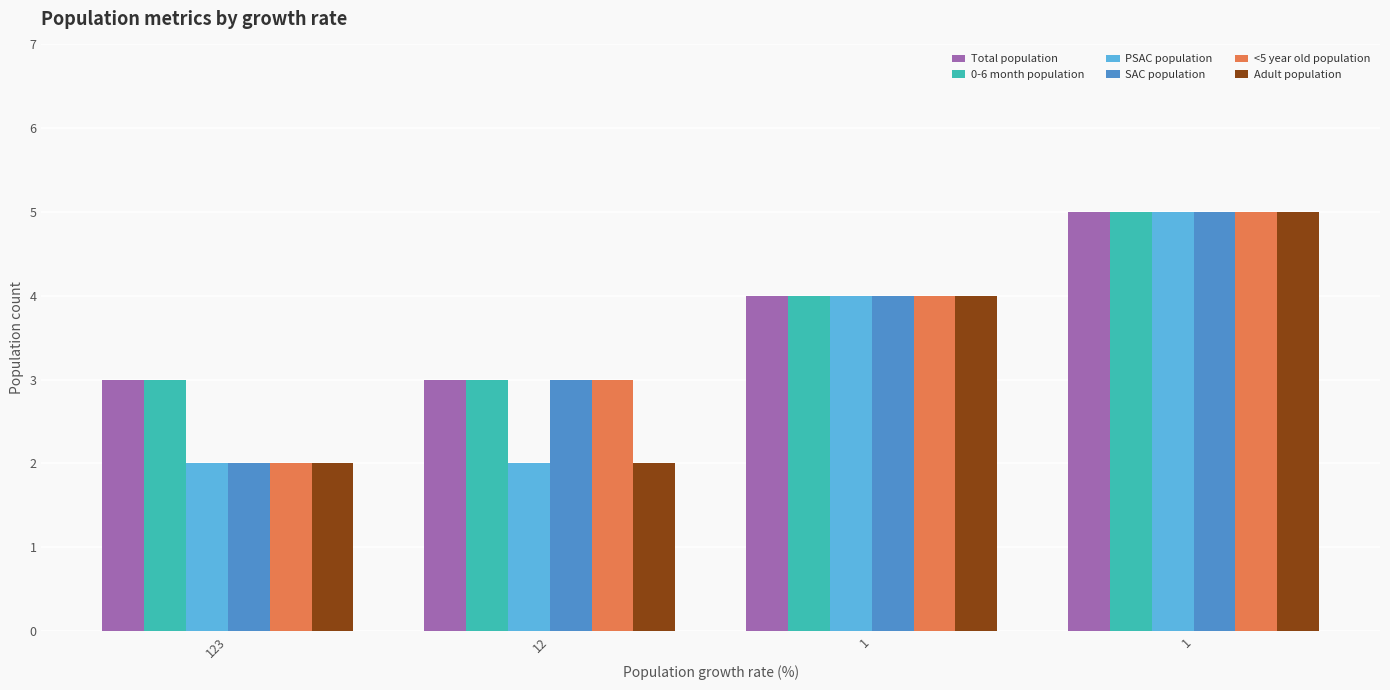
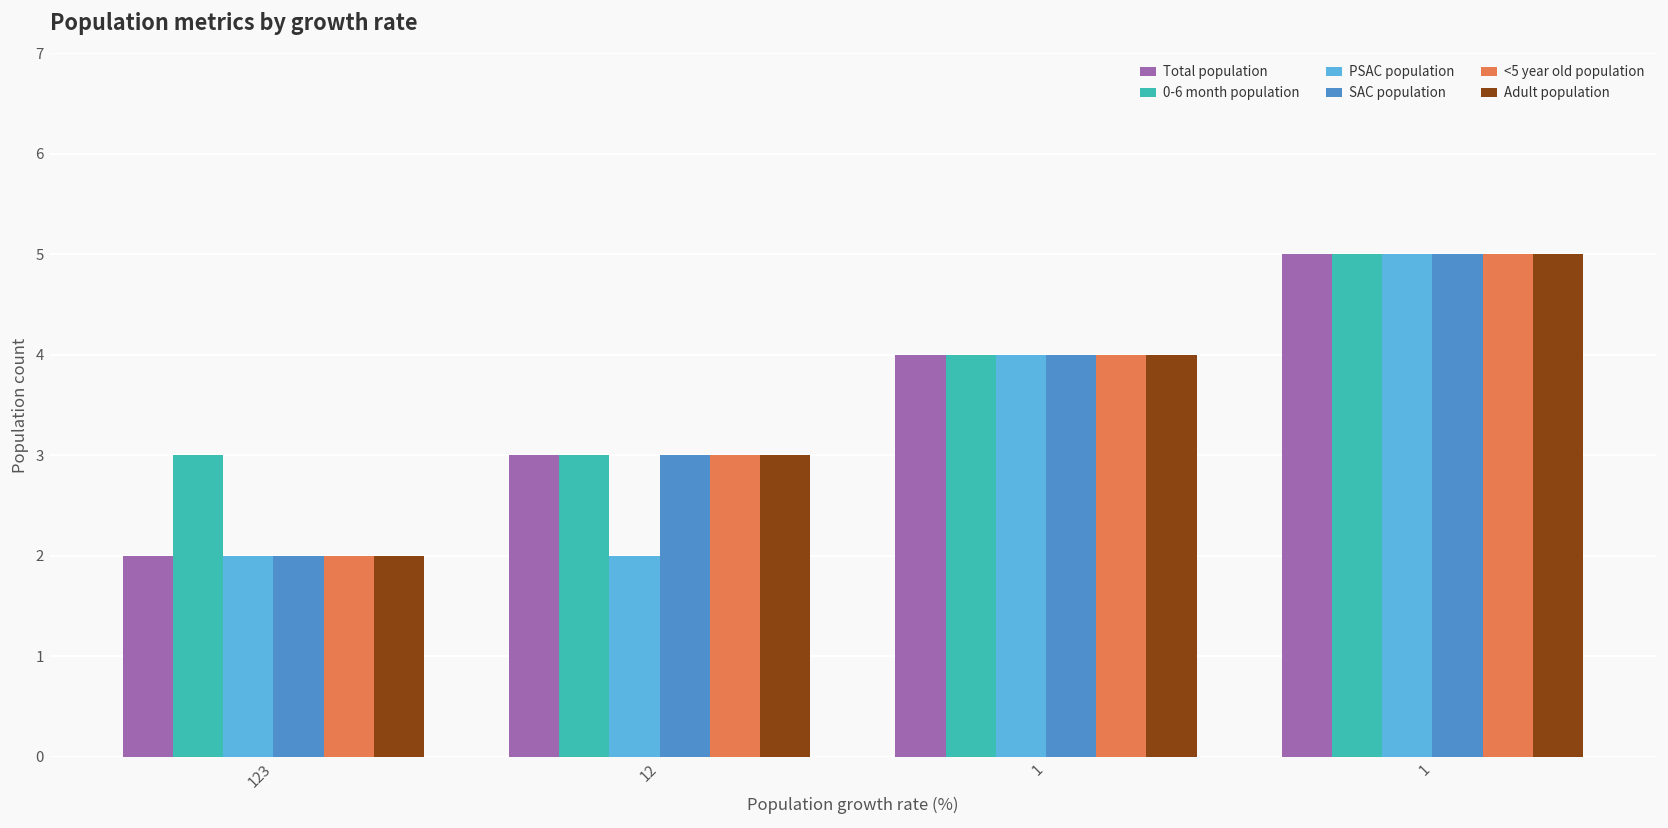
  {
    "Total population": {
-     "123": 3,
+     "123": 2,
      "12": 3
    },
    "<5 year old population": {
      "123": 2,
      "12": 3
    },
    "Adult population": {
      "123": 2,
-     "12": 2
+     "12": 3
    }
  }
